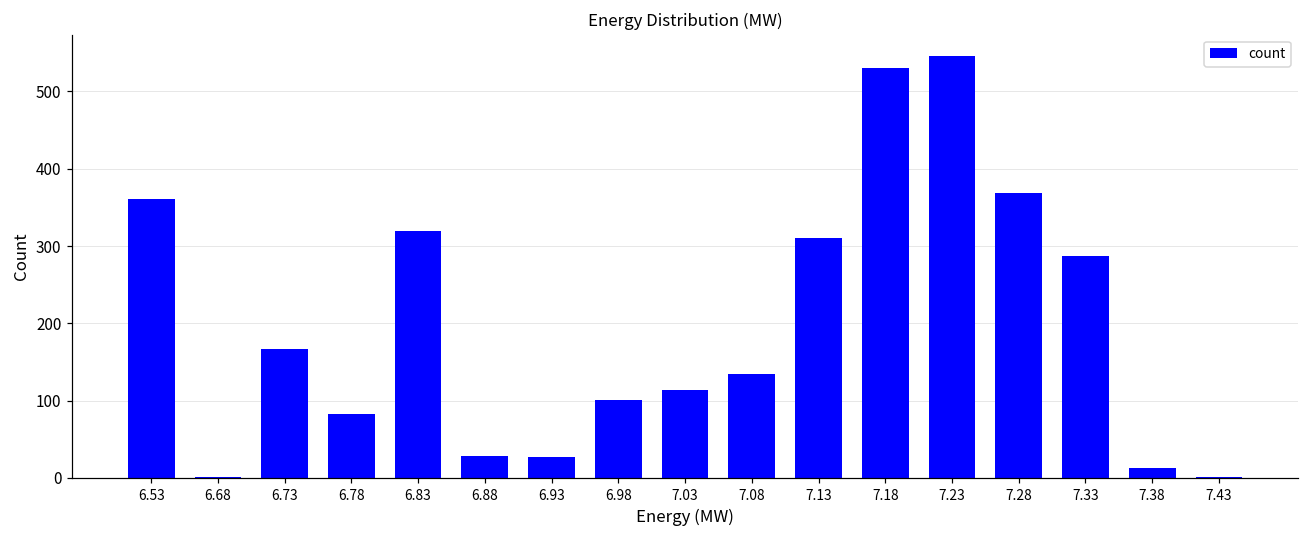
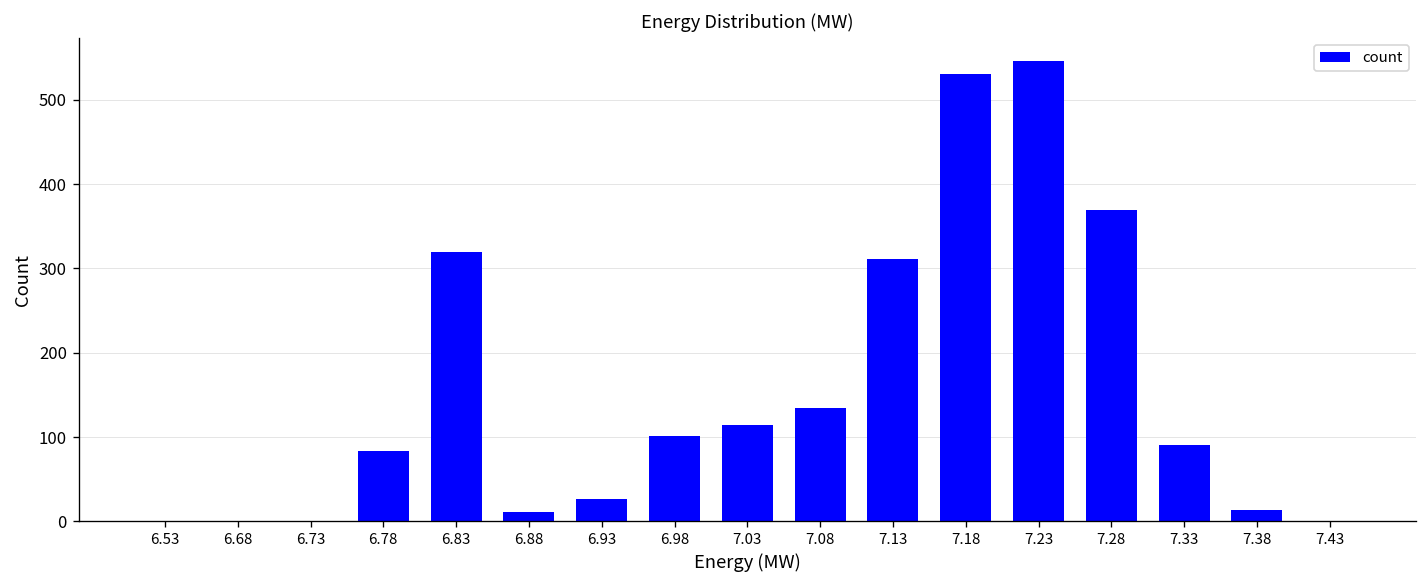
  {
-   "6.53": 360,
-   "6.73": 170,
+   "6.53": 0,
+   "6.73": 0,
    "6.78": 80,
    "6.83": 320,
-   "6.88": 30,
+   "6.88": 10,
    "6.93": 30,
    "6.98": 100,
    "7.03": 110,
    "7.08": 130,
    "7.13": 310,
    "7.18": 530,
    "7.23": 550,
    "7.28": 370,
-   "7.33": 290,
+   "7.33": 90,
    "7.38": 10
  }
